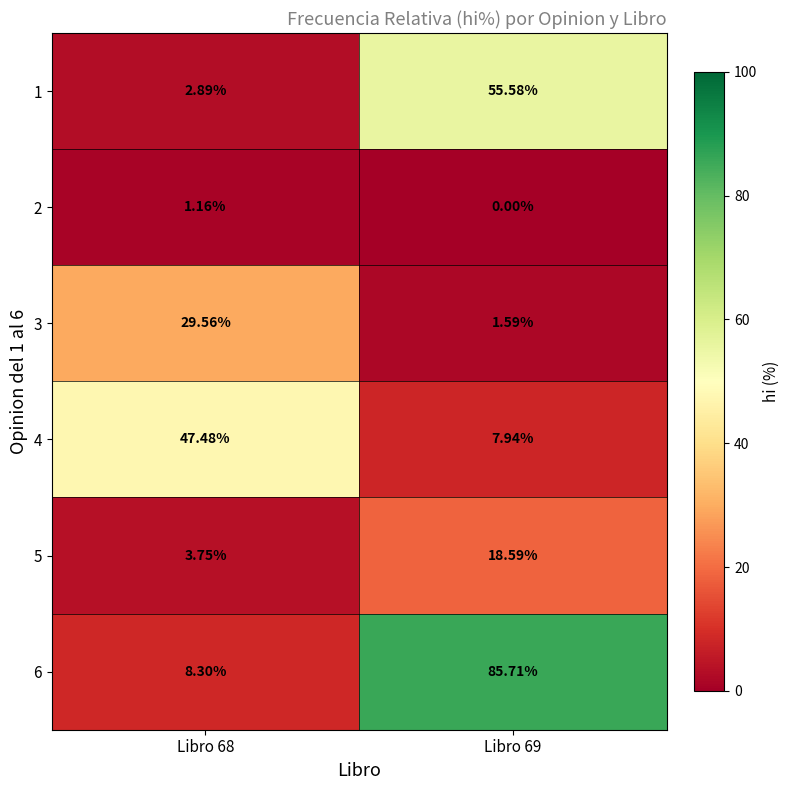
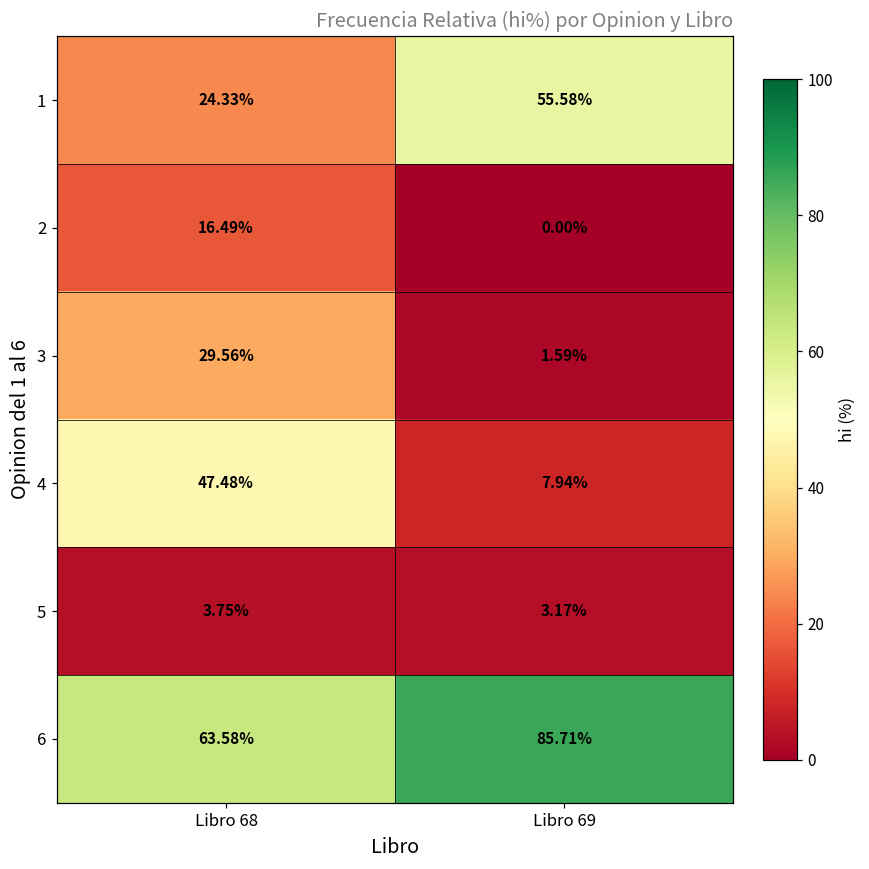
  {
    "1": {
-     "Libro 68": "2.89%",
+     "Libro 68": "24.33%",
      "Libro 69": "55.58%"
    },
    "2": {
-     "Libro 68": "1.16%",
+     "Libro 68": "16.49%",
      "Libro 69": "0.00%"
    },
    "3": {
      "Libro 68": "29.56%",
      "Libro 69": "1.59%"
    },
    "4": {
      "Libro 68": "47.48%",
      "Libro 69": "7.94%"
    },
    "5": {
      "Libro 68": "3.75%",
-     "Libro 69": "18.59%"
+     "Libro 69": "3.17%"
    },
    "6": {
-     "Libro 68": "8.30%",
+     "Libro 68": "63.58%",
      "Libro 69": "85.71%"
    }
  }
